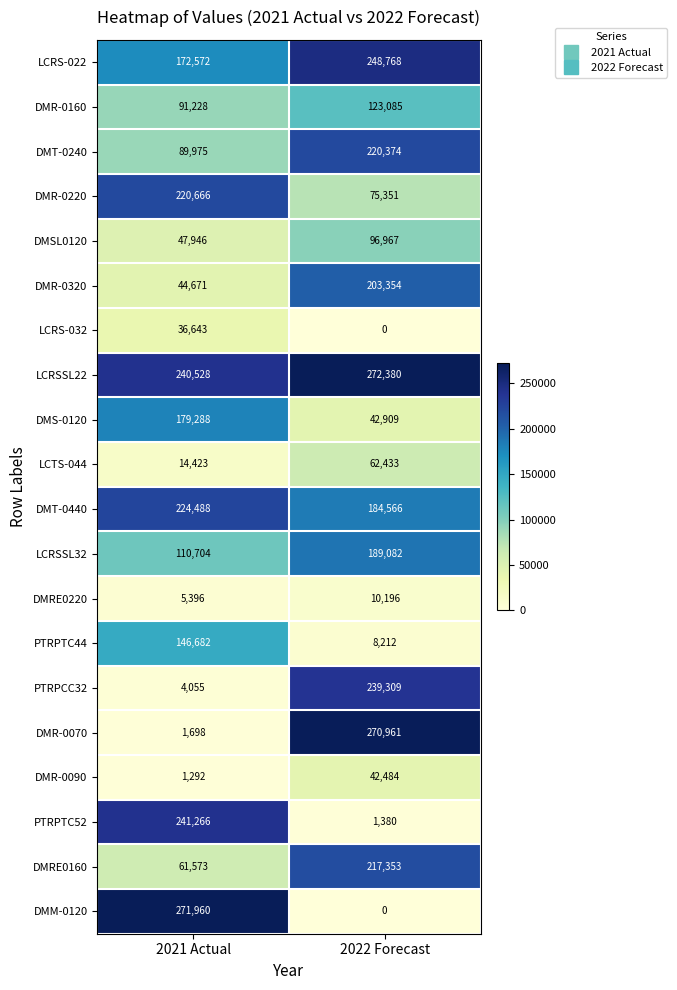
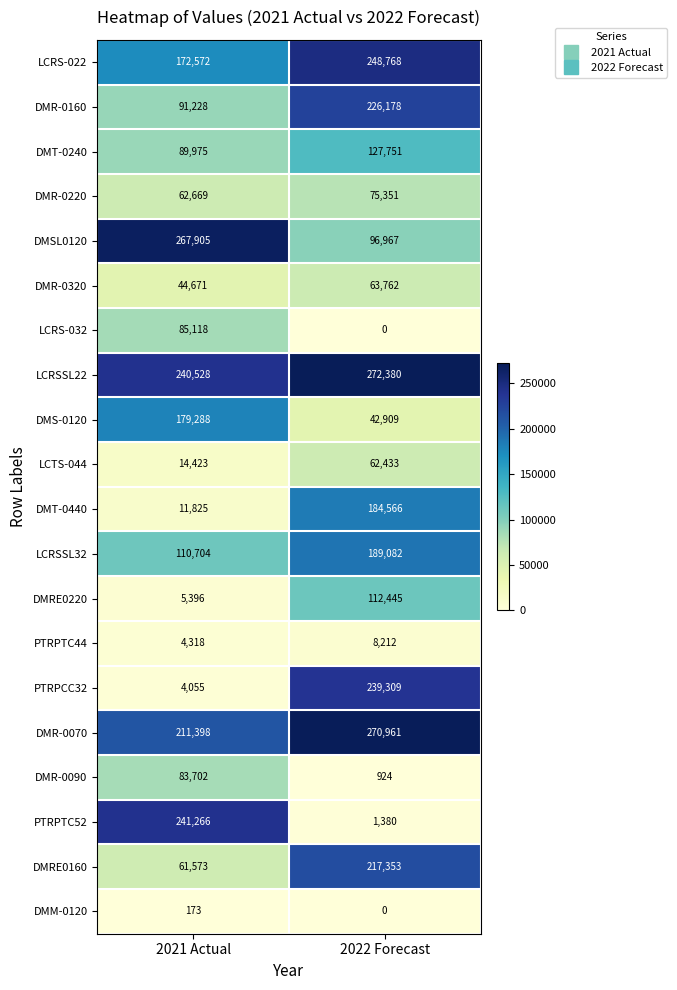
  {
    "LCRS-022": {
      "2021 Actual": "172,572",
      "2022 Forecast": "248,768"
    },
    "DMR-0160": {
      "2021 Actual": "91,228",
-     "2022 Forecast": "123,085"
+     "2022 Forecast": "226,178"
    },
    "DMT-0240": {
      "2021 Actual": "89,975",
-     "2022 Forecast": "220,374"
+     "2022 Forecast": "127,751"
    },
    "DMR-0220": {
-     "2021 Actual": "220,666",
+     "2021 Actual": "62,669",
      "2022 Forecast": "75,351"
    },
    "DMSL0120": {
-     "2021 Actual": "47,946",
+     "2021 Actual": "267,905",
      "2022 Forecast": "96,967"
    },
    "DMR-0320": {
      "2021 Actual": "44,671",
-     "2022 Forecast": "203,354"
+     "2022 Forecast": "63,762"
    },
    "LCRS-032": {
-     "2021 Actual": "36,643",
+     "2021 Actual": "85,118",
      "2022 Forecast": "0"
    },
    "LCRSSL22": {
      "2021 Actual": "240,528",
      "2022 Forecast": "272,380"
    },
    "DMS-0120": {
      "2021 Actual": "179,288",
      "2022 Forecast": "42,909"
    },
    "LCTS-044": {
      "2021 Actual": "14,423",
      "2022 Forecast": "62,433"
    },
    "DMT-0440": {
-     "2021 Actual": "224,488",
+     "2021 Actual": "11,825",
      "2022 Forecast": "184,566"
    },
    "LCRSSL32": {
      "2021 Actual": "110,704",
      "2022 Forecast": "189,082"
    },
    "DMRE0220": {
      "2021 Actual": "5,396",
-     "2022 Forecast": "10,196"
+     "2022 Forecast": "112,445"
    },
    "PTRPTC44": {
-     "2021 Actual": "146,682",
+     "2021 Actual": "4,318",
      "2022 Forecast": "8,212"
    },
    "PTRPCC32": {
      "2021 Actual": "4,055",
      "2022 Forecast": "239,309"
    },
    "DMR-0070": {
-     "2021 Actual": "1,698",
+     "2021 Actual": "211,398",
      "2022 Forecast": "270,961"
    },
    "DMR-0090": {
-     "2021 Actual": "1,292",
-     "2022 Forecast": "42,484"
+     "2021 Actual": "83,702",
+     "2022 Forecast": "924"
    },
    "PTRPTC52": {
      "2021 Actual": "241,266",
      "2022 Forecast": "1,380"
    },
    "DMRE0160": {
      "2021 Actual": "61,573",
      "2022 Forecast": "217,353"
    },
    "DMM-0120": {
-     "2021 Actual": "271,960",
+     "2021 Actual": "173",
      "2022 Forecast": "0"
    }
  }
